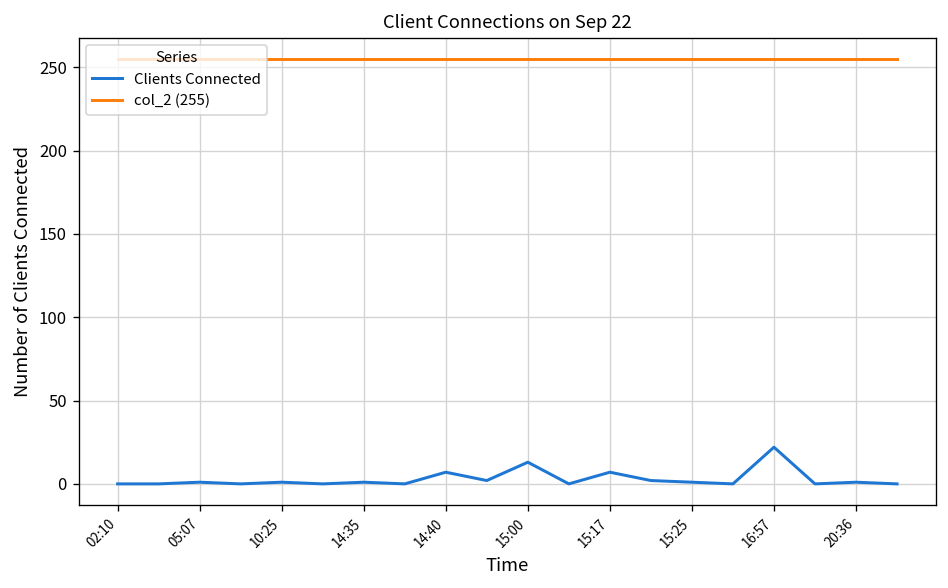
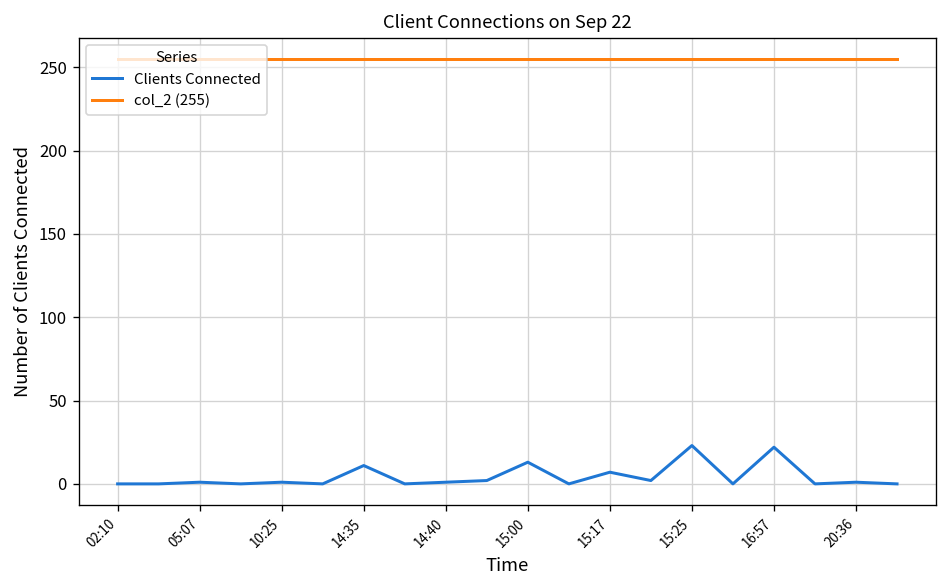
  {
    "Clients Connected": {
      "02:10": 0,
      "05:07": 1,
      "10:25": 1,
-     "14:35": 1,
-     "14:40": 7,
+     "14:35": 11,
+     "14:40": 1,
      "15:00": 13,
      "15:17": 7,
-     "15:25": 1,
+     "15:25": 23,
      "16:57": 22,
      "20:36": 1
    },
    "col_2 (255)": {
      "10:25": 255,
      "14:35": 255,
      "14:40": 255,
      "15:00": 255,
      "15:17": 255,
      "15:25": 255,
      "16:57": 255,
      "20:36": 255
    }
  }
